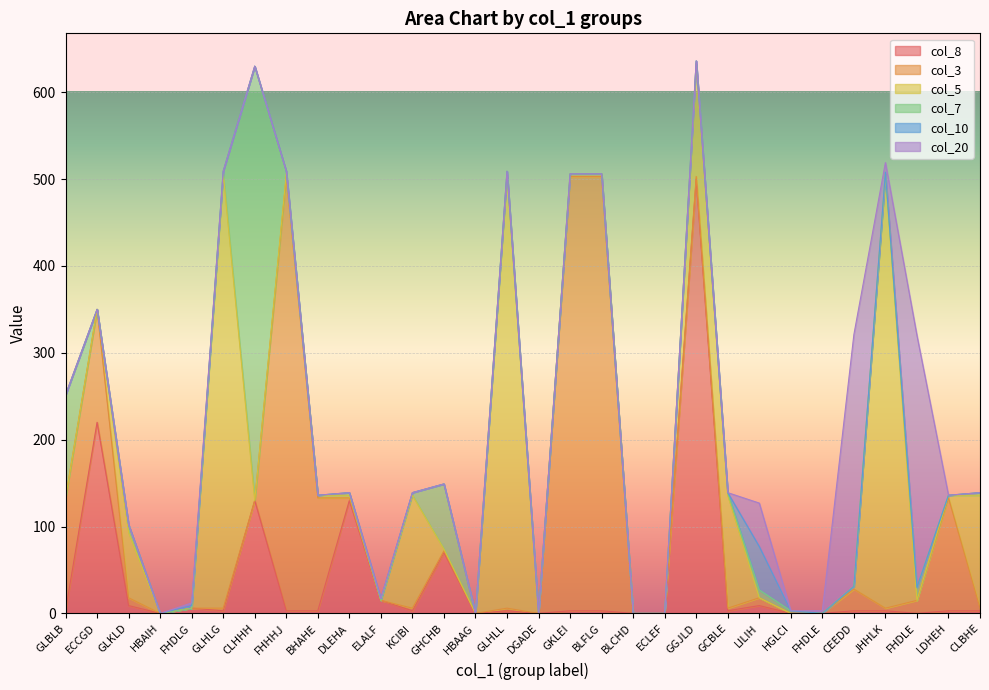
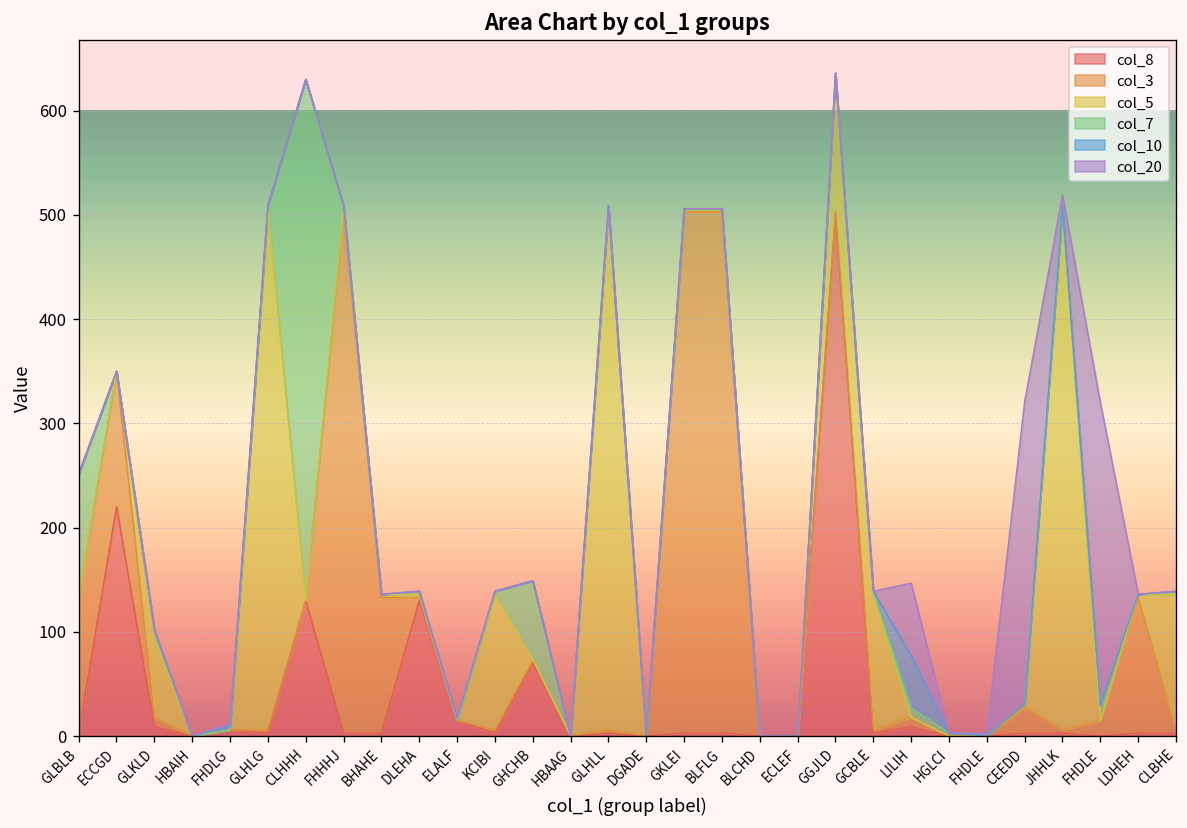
  {
    "col_7": {
      "LILIH": 10
    },
    "col_10": {
      "FHDLG": 0,
      "LILIH": 50
    },
    "col_20": {
      "FHDLG": 0,
-     "LILIH": 50,
+     "LILIH": 70,
      "CEEDD": 290,
      "JHHLK": 10
    }
  }
